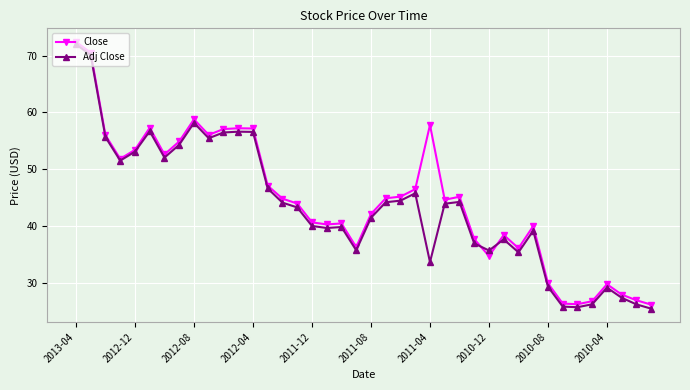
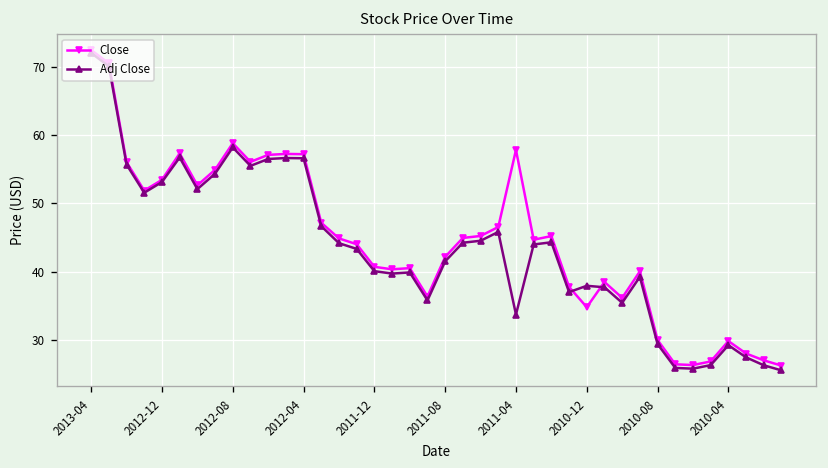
  {
    "Close": {
      "2012-08": 59,
      "2012-04": 57,
      "2011-12": 41,
      "2011-08": 42,
      "2011-04": 58,
      "2010-12": 35,
      "2010-08": 30,
      "2010-04": 30
    },
    "Adj Close": {
      "2012-08": 58,
      "2012-04": 57,
      "2011-12": 40,
      "2011-08": 41,
      "2011-04": 34,
-     "2010-12": 36,
+     "2010-12": 38,
      "2010-08": 29,
      "2010-04": 29
    }
  }
